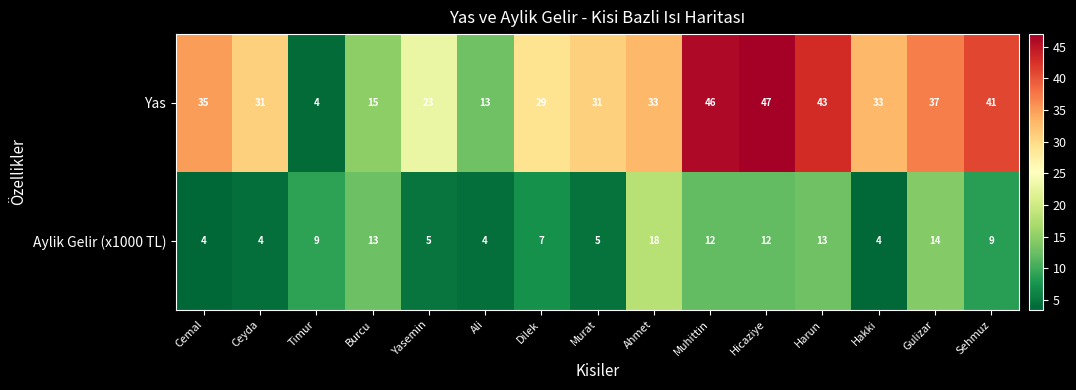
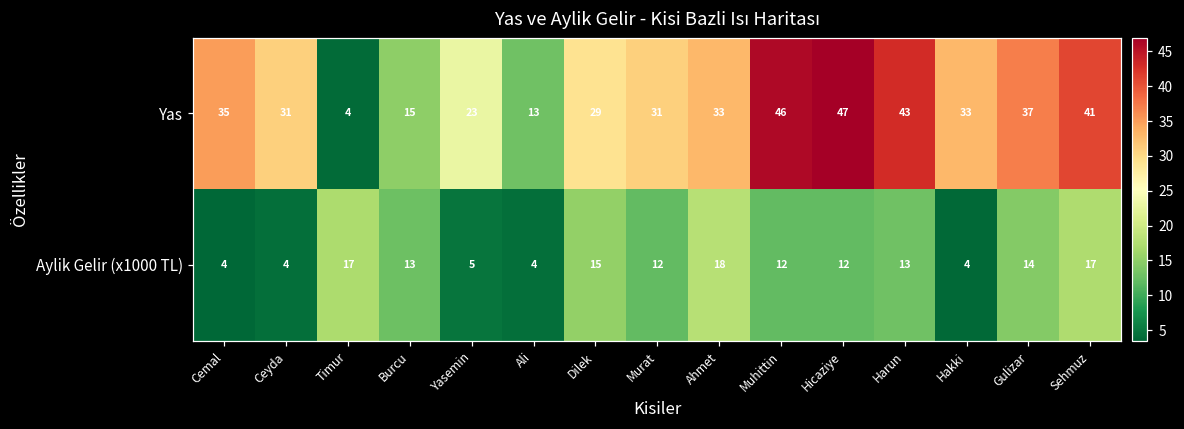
  {
    "Yas": {
      "Cemal": 35,
      "Ceyda": 31,
      "Timur": 4,
      "Burcu": 15,
      "Yasemin": 23,
      "Ali": 13,
      "Dilek": 29,
      "Murat": 31,
      "Ahmet": 33,
      "Muhittin": 46,
      "Hicaziye": 47,
      "Harun": 43,
      "Hakki": 33,
      "Gulizar": 37,
      "Sehmuz": 41
    },
    "Aylik Gelir (x1000 TL)": {
      "Cemal": 4,
      "Ceyda": 4,
-     "Timur": 9,
+     "Timur": 17,
      "Burcu": 13,
      "Yasemin": 5,
      "Ali": 4,
-     "Dilek": 7,
-     "Murat": 5,
+     "Dilek": 15,
+     "Murat": 12,
      "Ahmet": 18,
      "Muhittin": 12,
      "Hicaziye": 12,
      "Harun": 13,
      "Hakki": 4,
      "Gulizar": 14,
-     "Sehmuz": 9
+     "Sehmuz": 17
    }
  }
